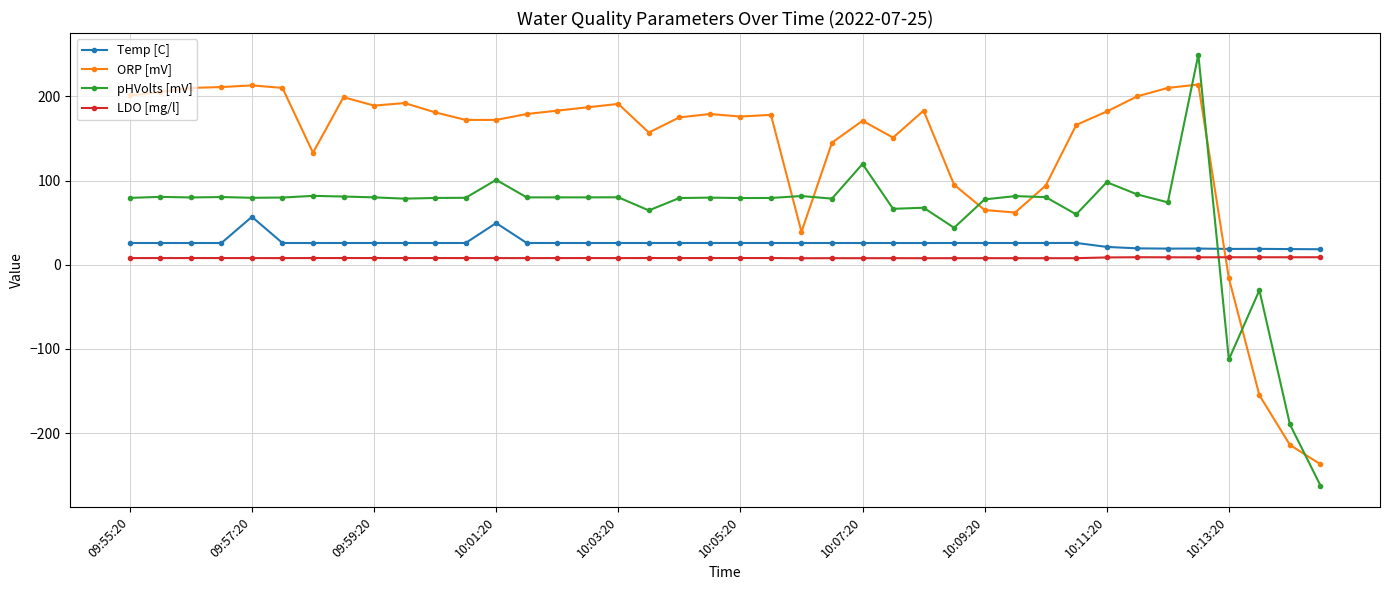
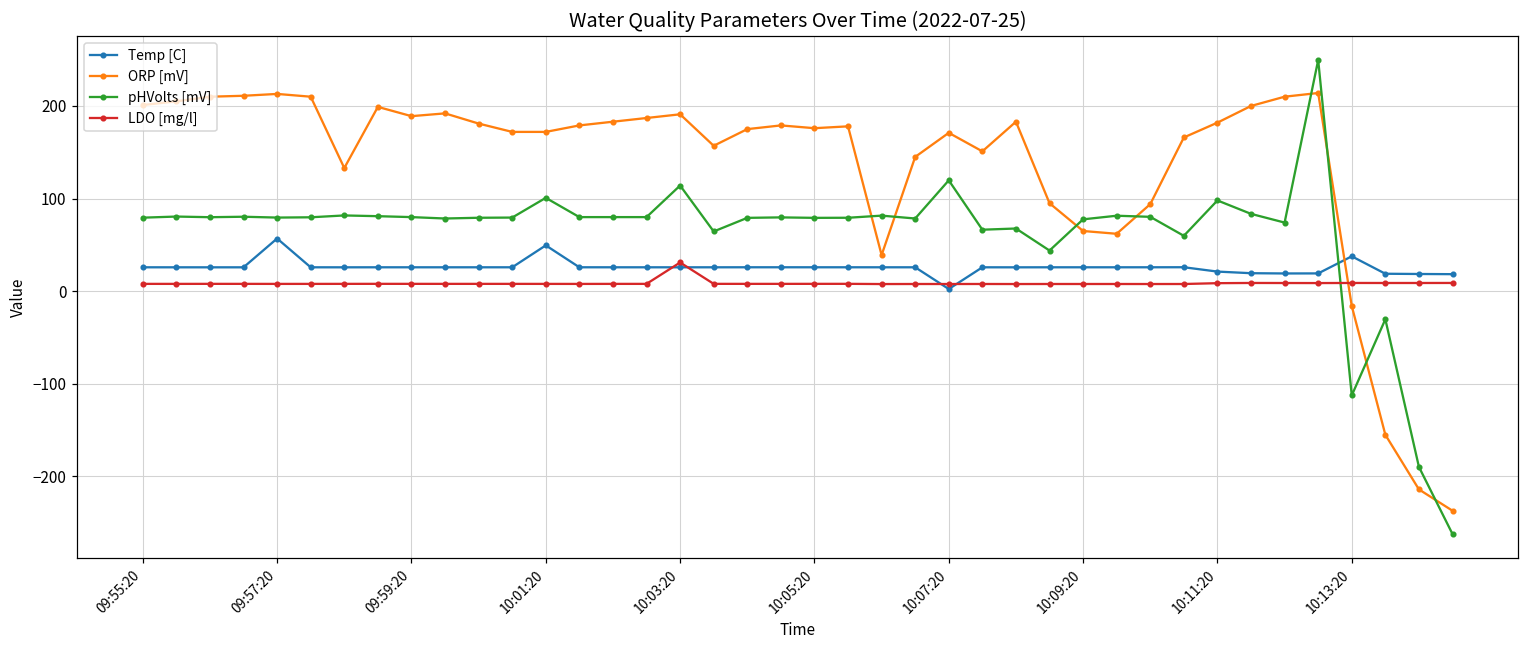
  {
    "Temp [C]": {
      "09:55:20": 30,
      "09:57:20": 60,
      "09:59:20": 30,
      "10:01:20": 50,
      "10:03:20": 30,
      "10:05:20": 30,
-     "10:07:20": 30,
+     "10:07:20": 0,
      "10:09:20": 30,
      "10:11:20": 20,
-     "10:13:20": 20
+     "10:13:20": 40
    },
    "ORP [mV]": {
      "09:57:20": 210,
      "09:59:20": 190,
      "10:01:20": 170,
      "10:03:20": 190,
      "10:05:20": 180,
      "10:07:20": 170,
      "10:09:20": 70,
      "10:11:20": 180,
      "10:13:20": -20
    },
    "pHVolts [mV]": {
      "09:55:20": 80,
      "09:57:20": 80,
      "09:59:20": 80,
      "10:01:20": 100,
-     "10:03:20": 80,
+     "10:03:20": 110,
      "10:05:20": 80,
      "10:07:20": 120,
      "10:09:20": 80,
      "10:11:20": 100,
      "10:13:20": -110
    },
    "LDO [mg/l]": {
      "09:55:20": 10,
      "09:57:20": 10,
      "09:59:20": 10,
      "10:01:20": 10,
-     "10:03:20": 10,
+     "10:03:20": 30,
      "10:05:20": 10,
      "10:07:20": 10,
      "10:09:20": 10,
      "10:11:20": 10,
      "10:13:20": 10
    }
  }
